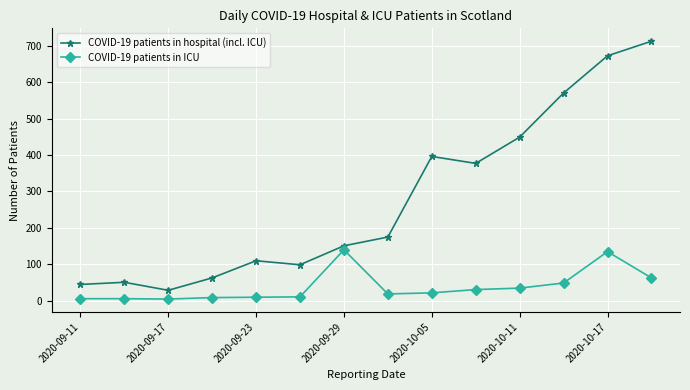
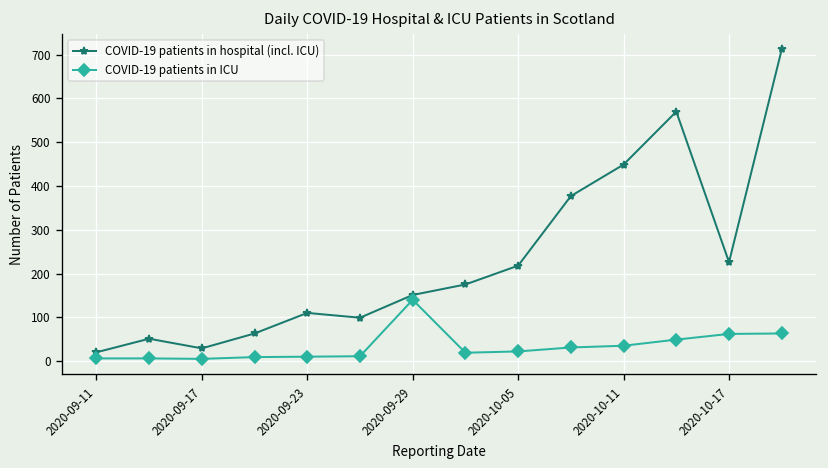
  {
    "COVID-19 patients in hospital (incl. ICU)": {
-     "2020-09-11": 50,
+     "2020-09-11": 20,
      "2020-09-17": 30,
      "2020-09-23": 110,
      "2020-09-29": 150,
-     "2020-10-05": 400,
+     "2020-10-05": 220,
      "2020-10-11": 450,
-     "2020-10-17": 670
+     "2020-10-17": 230
    },
    "COVID-19 patients in ICU": {
      "2020-09-11": 10,
      "2020-09-17": 10,
      "2020-09-23": 10,
      "2020-09-29": 140,
      "2020-10-05": 20,
      "2020-10-11": 40,
-     "2020-10-17": 140
+     "2020-10-17": 60
    }
  }
